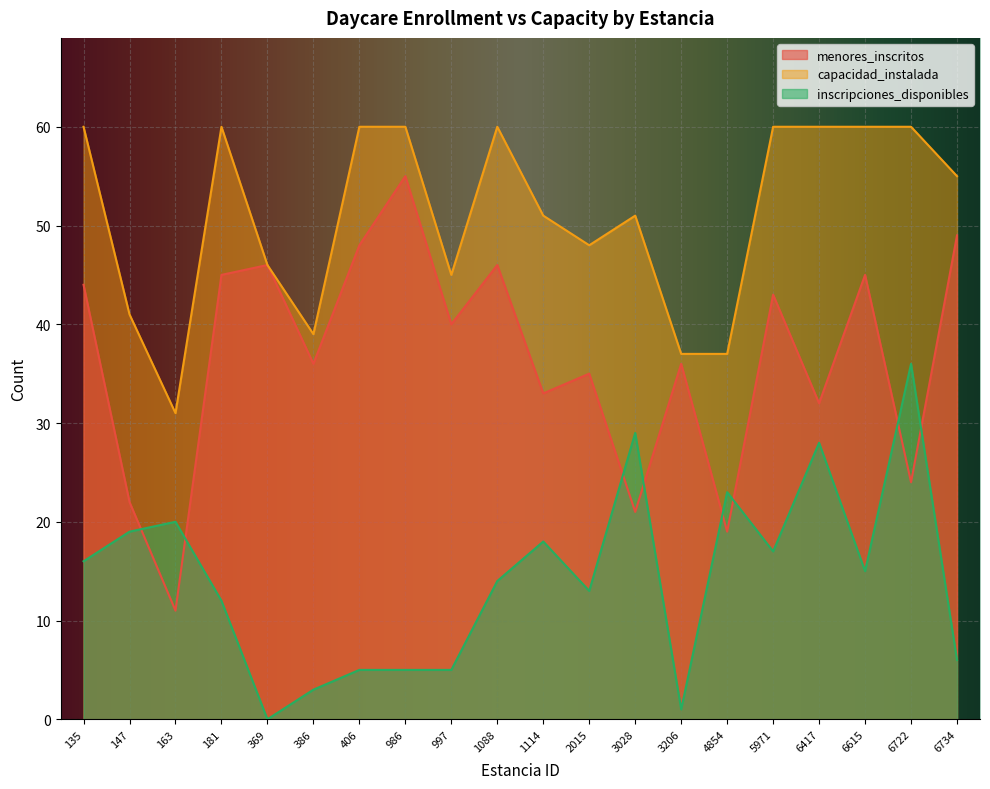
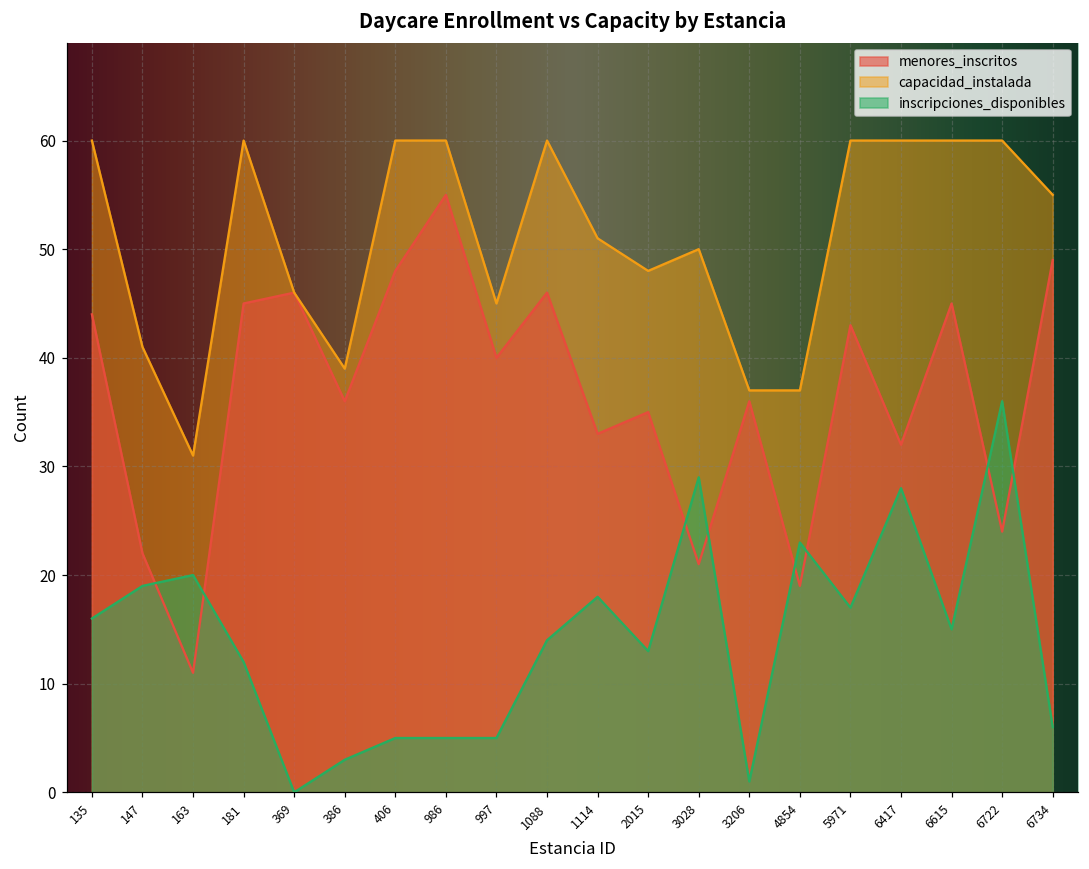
  {
    "menores_inscritos": {
      "135": 44,
      "147": 22,
      "163": 11,
      "181": 45,
      "386": 36,
      "406": 48,
      "986": 55,
      "997": 40,
      "1088": 46,
      "1114": 33,
      "2015": 35,
      "3028": 21,
      "3206": 36,
      "4854": 19,
      "5971": 43,
      "6417": 32,
      "6615": 45,
      "6722": 24,
      "6734": 49
    },
    "capacidad_instalada": {
      "135": 60,
      "147": 41,
      "163": 31,
      "181": 60,
      "386": 39,
      "406": 60,
      "986": 60,
      "997": 45,
      "1088": 60,
      "1114": 51,
      "2015": 48,
-     "3028": 51,
+     "3028": 50,
      "3206": 37,
      "4854": 37,
      "5971": 60,
      "6417": 60,
      "6615": 60,
      "6722": 60,
      "6734": 55
    },
    "inscripciones_disponibles": {
      "135": 16,
      "147": 19,
      "163": 20,
      "181": 12,
      "369": 0,
      "386": 3,
      "406": 5,
      "986": 5,
      "997": 5,
      "1088": 14,
      "1114": 18,
      "2015": 13,
      "3028": 29,
      "3206": 1,
      "4854": 23,
      "5971": 17,
      "6417": 28,
      "6615": 15,
      "6722": 36,
      "6734": 6
    }
  }
